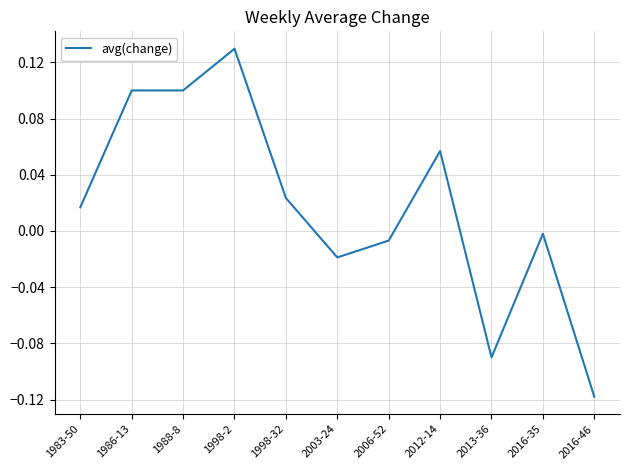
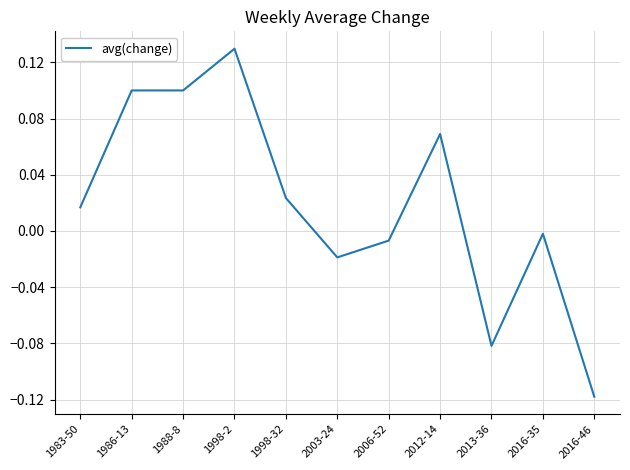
  {
    "1983-50": 0.017,
    "1986-13": 0.100,
    "1988-8": 0.100,
    "1998-2": 0.130,
    "1998-32": 0.023,
    "2003-24": -0.019,
    "2006-52": -0.007,
-   "2012-14": 0.057,
-   "2013-36": -0.090,
+   "2012-14": 0.069,
+   "2013-36": -0.082,
    "2016-35": -0.002,
    "2016-46": -0.118
  }
